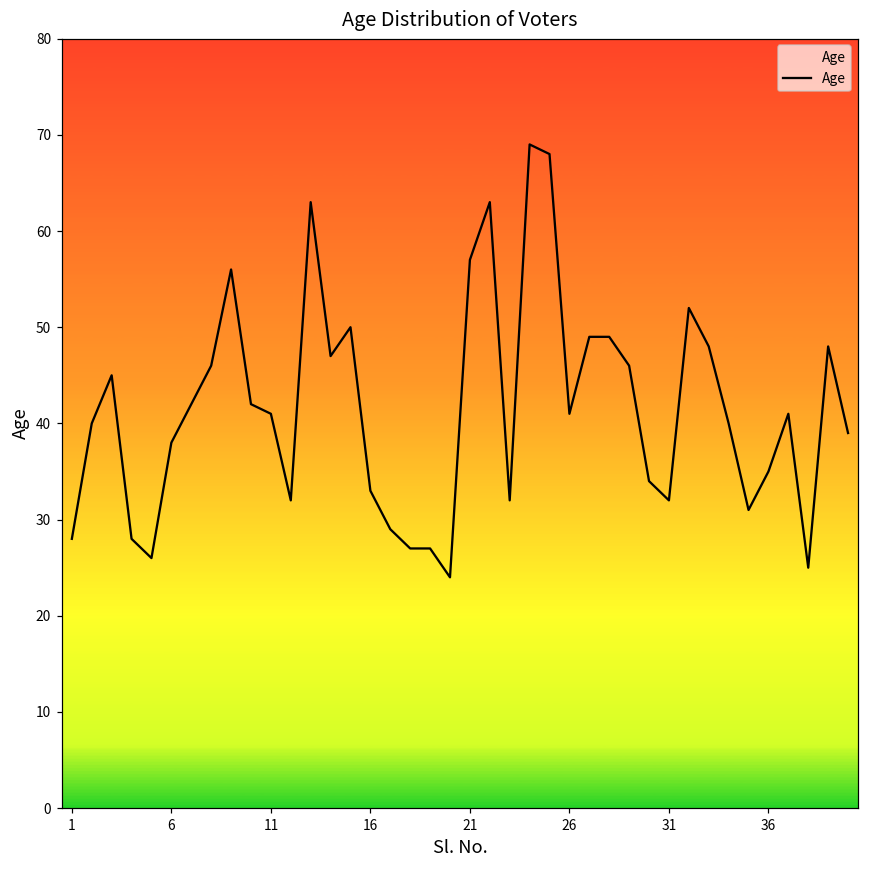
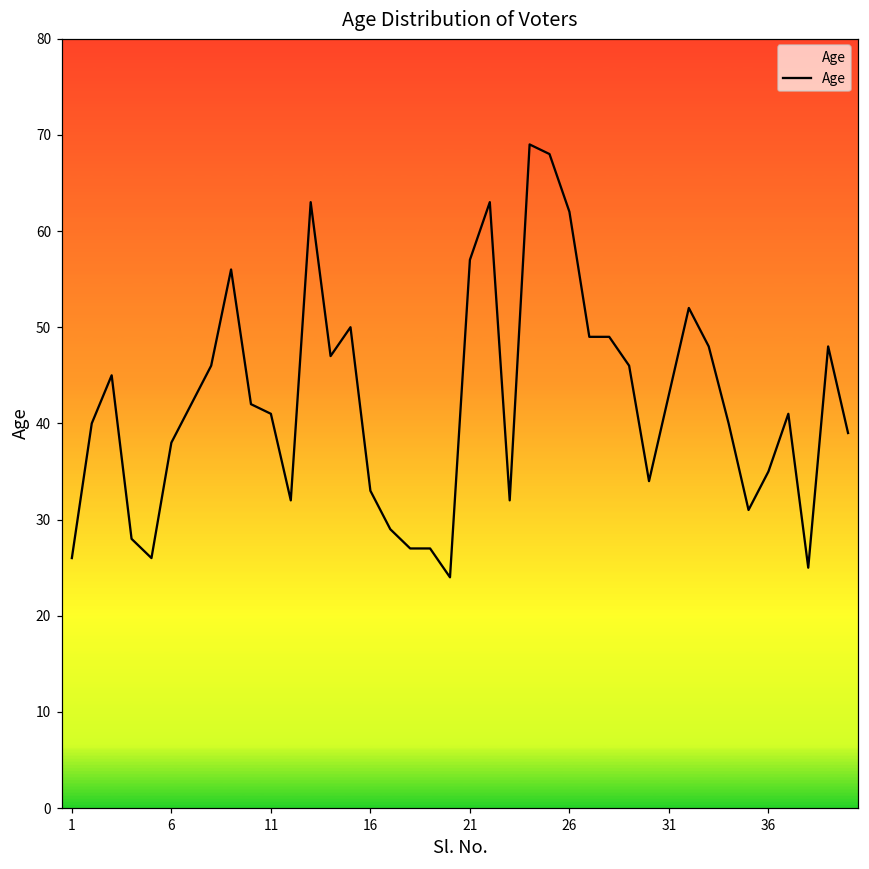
  {
-   "1": 28,
+   "1": 26,
    "6": 38,
    "11": 41,
    "16": 33,
    "21": 57,
-   "26": 41,
-   "31": 32,
+   "26": 62,
+   "31": 43,
    "36": 35
  }
